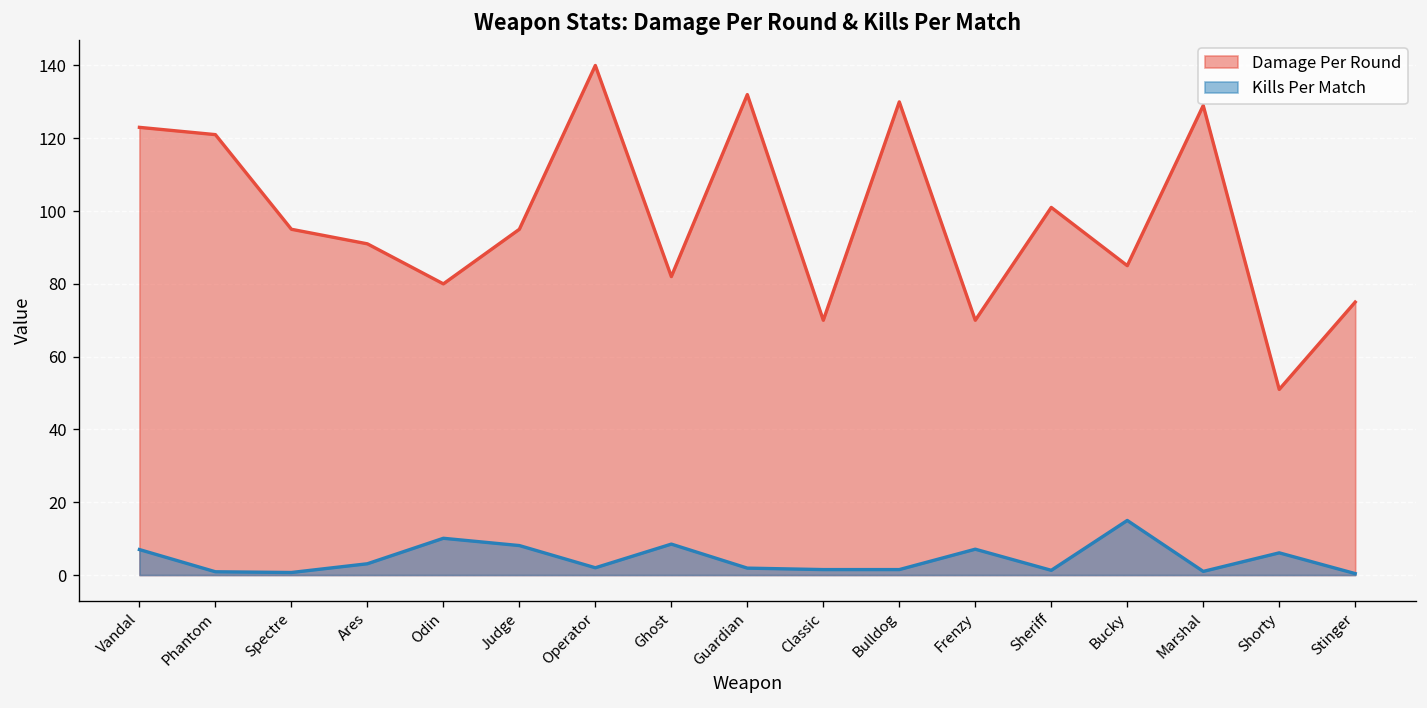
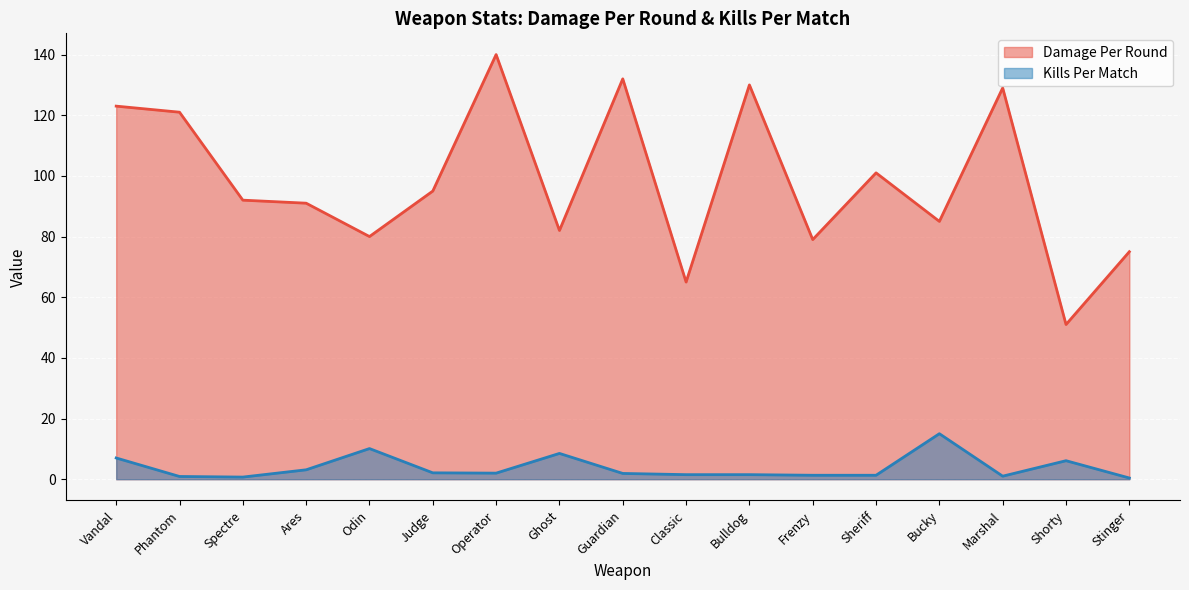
  {
    "Damage Per Round": {
      "Vandal": 123,
      "Phantom": 121,
-     "Spectre": 95,
+     "Spectre": 92,
      "Ares": 91,
      "Odin": 80,
      "Judge": 95,
      "Operator": 140,
      "Ghost": 82,
      "Guardian": 132,
-     "Classic": 70,
+     "Classic": 65,
      "Bulldog": 130,
-     "Frenzy": 70,
+     "Frenzy": 79,
      "Sheriff": 101,
      "Bucky": 85,
      "Marshal": 129,
      "Shorty": 51,
      "Stinger": 75
    },
    "Kills Per Match": {
      "Vandal": 7,
      "Phantom": 1,
      "Spectre": 1,
      "Ares": 3,
      "Odin": 10,
-     "Judge": 8,
+     "Judge": 2,
      "Operator": 2,
      "Ghost": 9,
      "Guardian": 2,
      "Classic": 2,
      "Bulldog": 2,
-     "Frenzy": 7,
+     "Frenzy": 1,
      "Sheriff": 1,
      "Bucky": 15,
      "Marshal": 1,
      "Shorty": 6,
      "Stinger": 0
    }
  }
